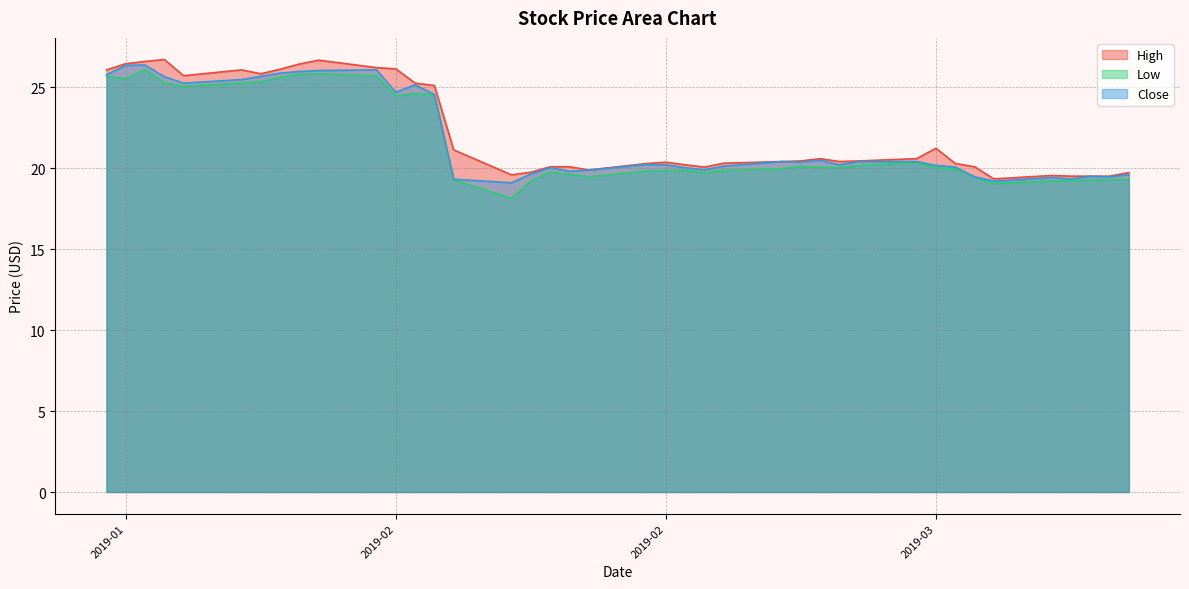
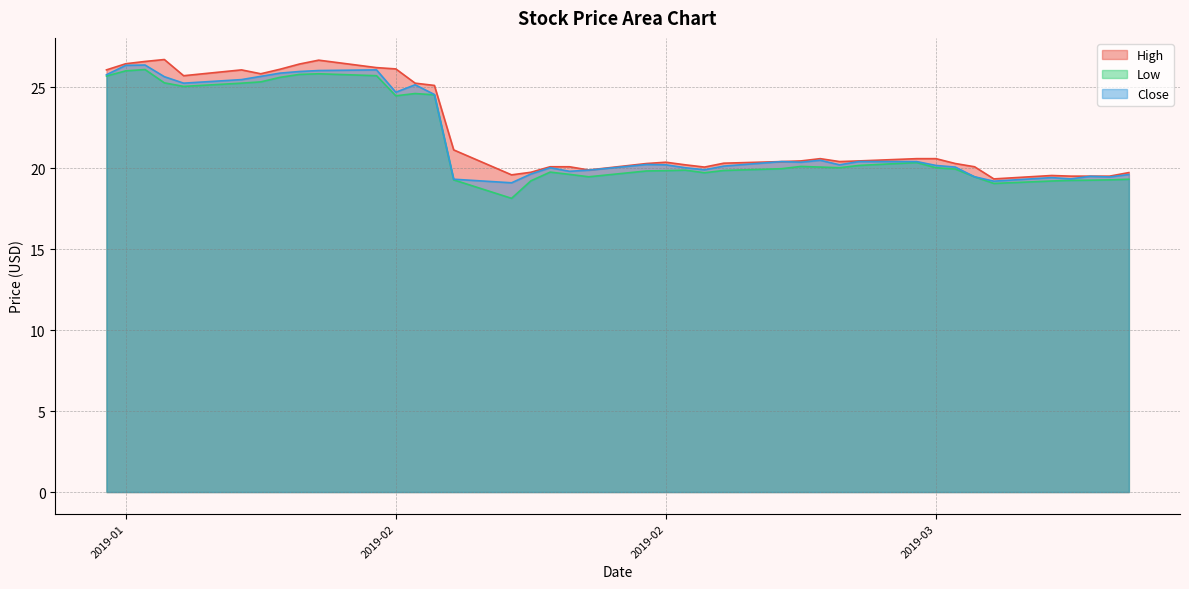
  {
    "High": {
-     "2019-03": 21.2
+     "2019-03": 20.6
    },
    "Low": {
-     "2019-01": 25.5
+     "2019-01": 26.0
    }
  }
